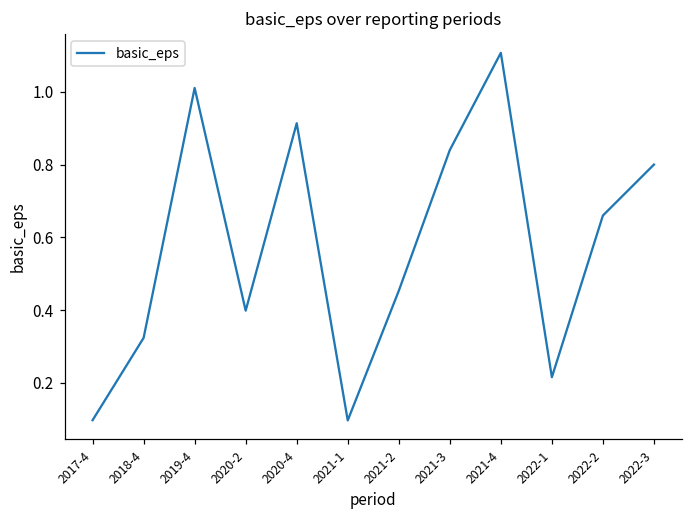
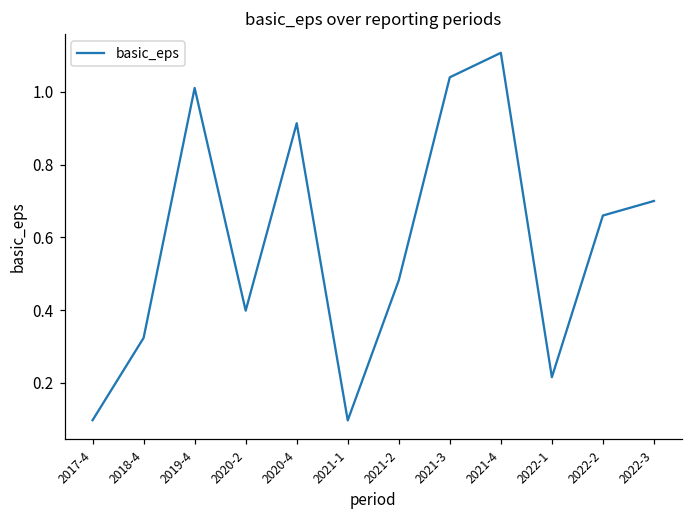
  {
    "2017-4": 0.10,
    "2018-4": 0.32,
    "2019-4": 1.01,
    "2020-2": 0.40,
    "2020-4": 0.91,
    "2021-1": 0.10,
-   "2021-2": 0.45,
-   "2021-3": 0.84,
+   "2021-2": 0.48,
+   "2021-3": 1.04,
    "2021-4": 1.11,
    "2022-1": 0.22,
    "2022-2": 0.66,
-   "2022-3": 0.8
+   "2022-3": 0.7
  }
